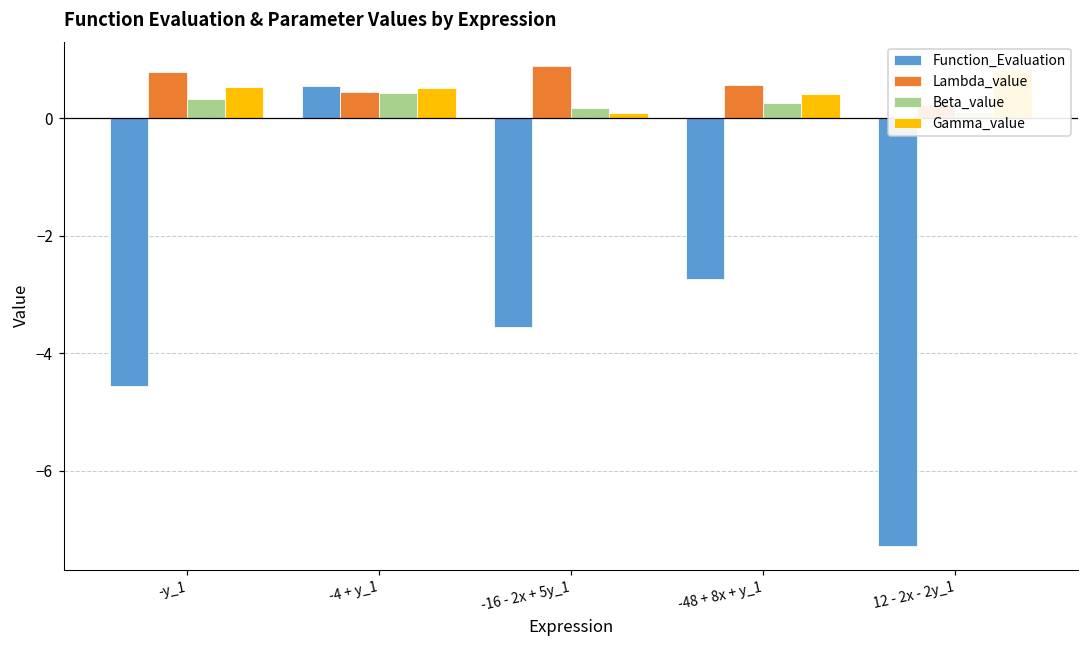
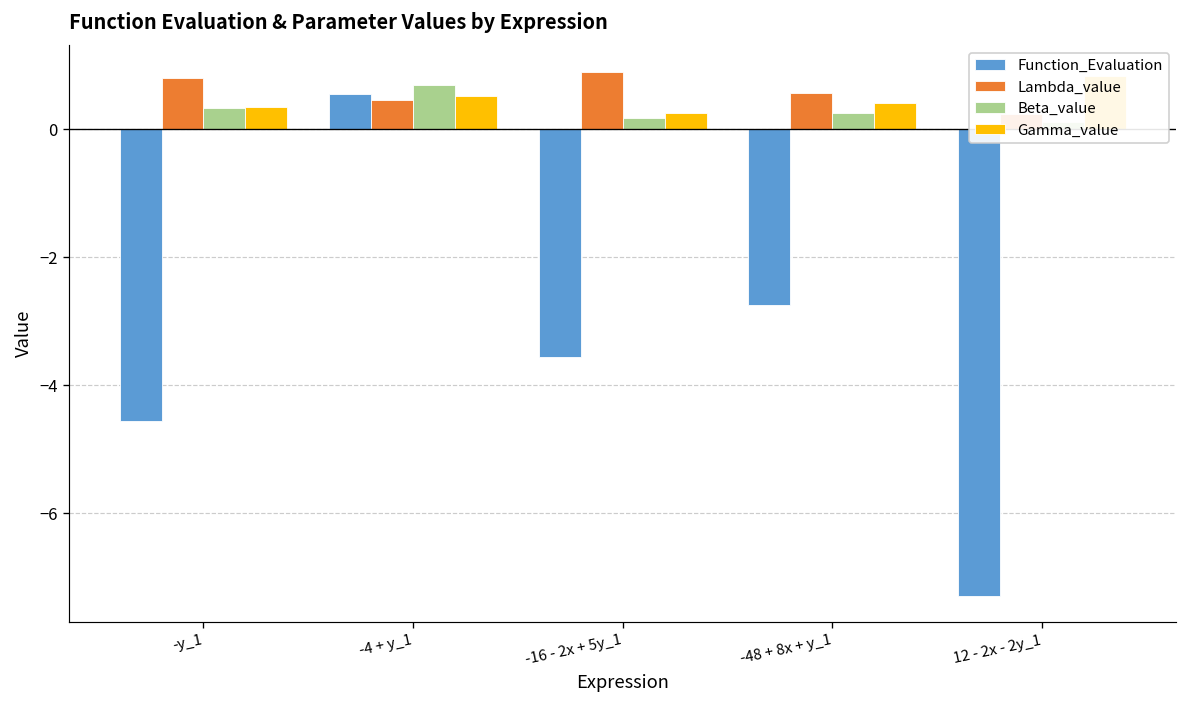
  {
    "Function_Evaluation": {
      "-y_1": -4.6,
      "-4 + y_1": 0.6,
      "-16 - 2x + 5y_1": -3.6,
      "-48 + 8x + y_1": -2.7,
      "12 - 2x - 2y_1": -7.3
    },
    "Lambda_value": {
      "-y_1": 0.8,
      "-4 + y_1": 0.5,
      "-16 - 2x + 5y_1": 0.9,
      "-48 + 8x + y_1": 0.6
    },
    "Beta_value": {
      "-y_1": 0.3,
-     "-4 + y_1": 0.4,
+     "-4 + y_1": 0.7,
      "-16 - 2x + 5y_1": 0.2,
      "-48 + 8x + y_1": 0.3
    },
    "Gamma_value": {
-     "-y_1": 0.5,
+     "-y_1": 0.4,
      "-4 + y_1": 0.5,
-     "-16 - 2x + 5y_1": 0.1,
+     "-16 - 2x + 5y_1": 0.2,
      "-48 + 8x + y_1": 0.4
    }
  }
